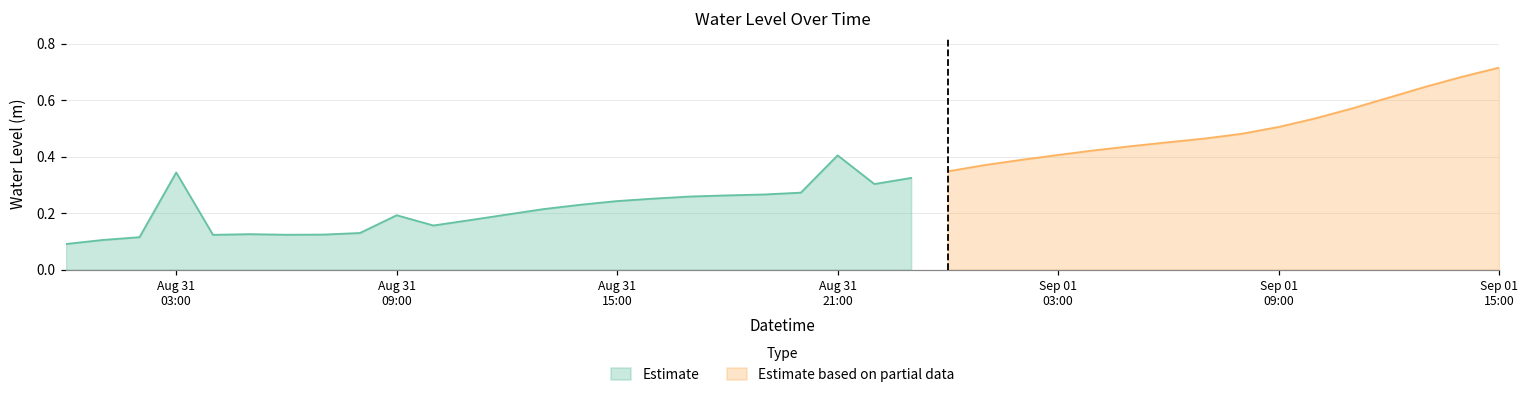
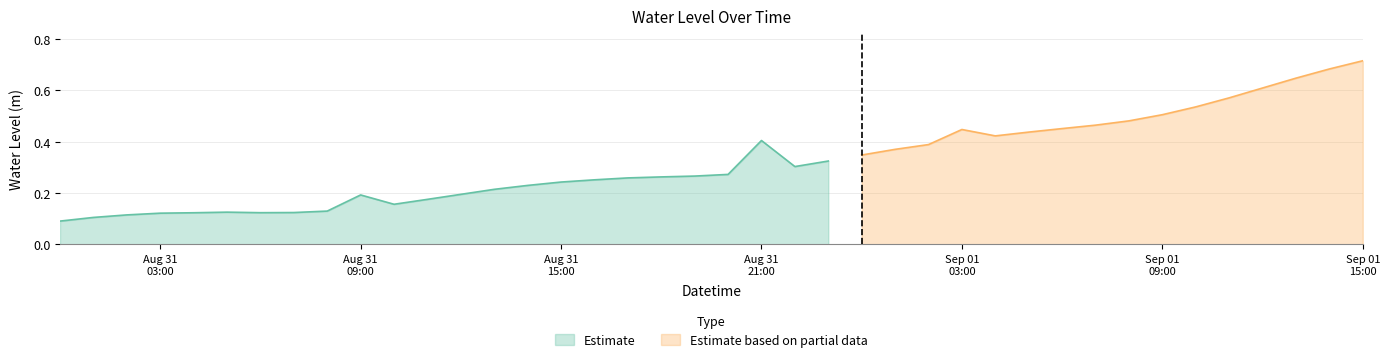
  {
    "Estimate": {
-     "Aug 31 03:00": 0.34,
+     "Aug 31 03:00": 0.12,
      "Aug 31 09:00": 0.19,
      "Aug 31 15:00": 0.24,
      "Aug 31 21:00": 0.40
    },
    "Estimate based on partial data": {
-     "Sep 01 03:00": 0.41,
+     "Sep 01 03:00": 0.45,
      "Sep 01 09:00": 0.51,
      "Sep 01 15:00": 0.72
    }
  }
